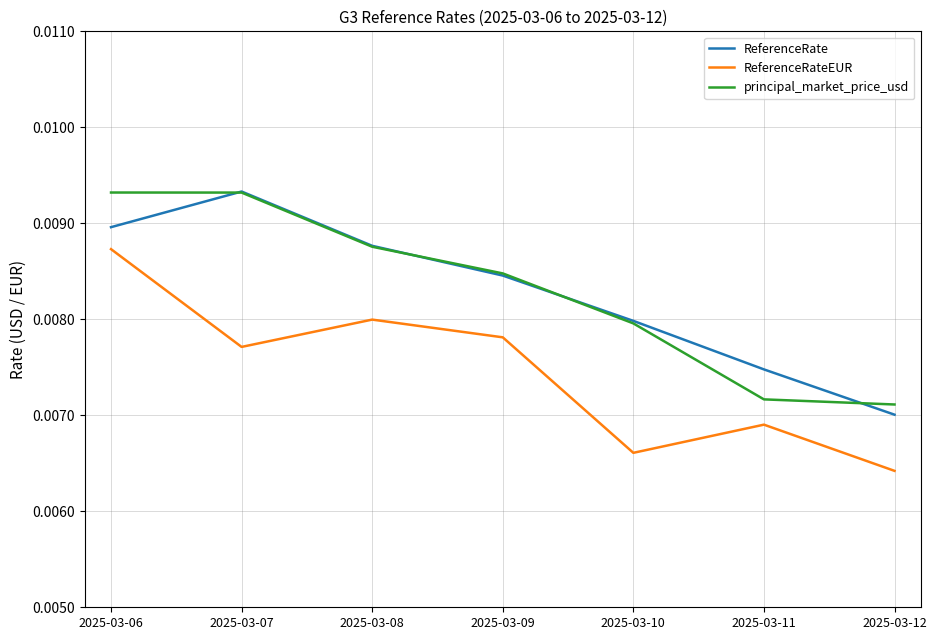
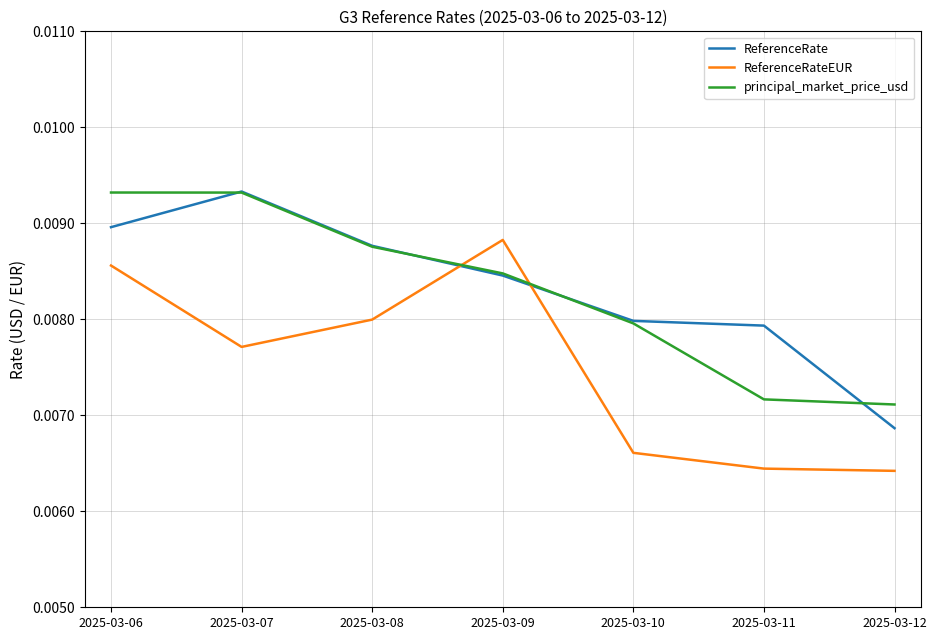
  {
    "ReferenceRate": {
      "2025-03-06": 0.0090,
-     "2025-03-11": 0.0075,
-     "2025-03-12": 0.0070
+     "2025-03-11": 0.0079,
+     "2025-03-12": 0.0069
    },
    "ReferenceRateEUR": {
-     "2025-03-06": 0.0087,
+     "2025-03-06": 0.0086,
      "2025-03-07": 0.0077,
      "2025-03-08": 0.0080,
-     "2025-03-09": 0.0078,
+     "2025-03-09": 0.0088,
      "2025-03-10": 0.0066,
-     "2025-03-11": 0.0069,
+     "2025-03-11": 0.0064,
      "2025-03-12": 0.0064
    },
    "principal_market_price_usd": {
      "2025-03-06": 0.0093,
      "2025-03-11": 0.0072,
      "2025-03-12": 0.0071
    }
  }
